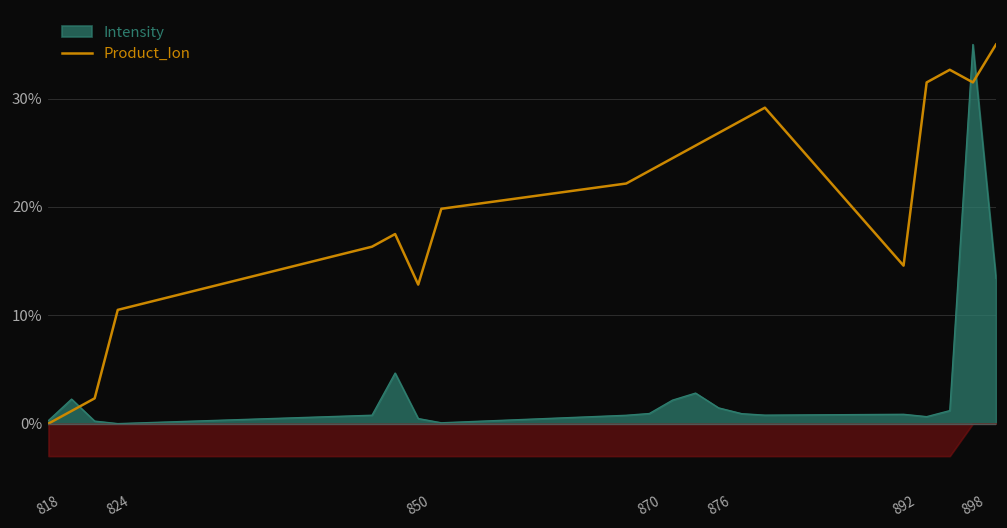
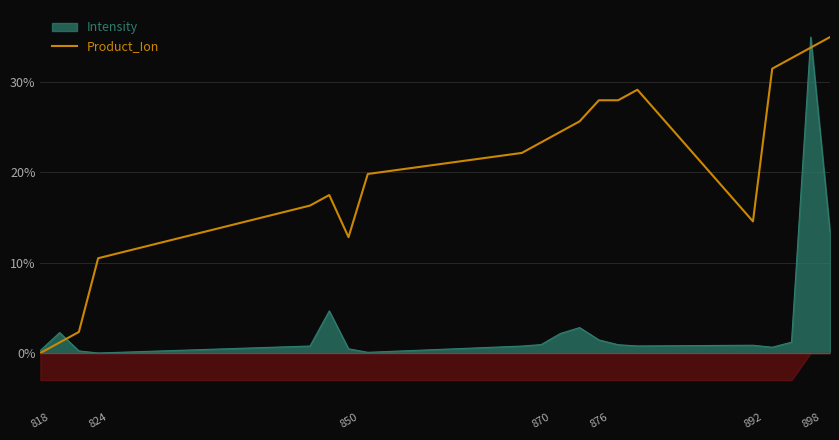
  {
    "Intensity": {
      "818": "0%",
      "850": "0%",
      "870": "1%",
      "876": "1%",
      "892": "1%",
      "898": "35%"
    },
    "Product_Ion": {
      "824": "11%",
      "850": "13%",
      "870": "23%",
-     "876": "27%",
+     "876": "28%",
      "892": "15%",
-     "898": "32%"
+     "898": "34%"
    }
  }
